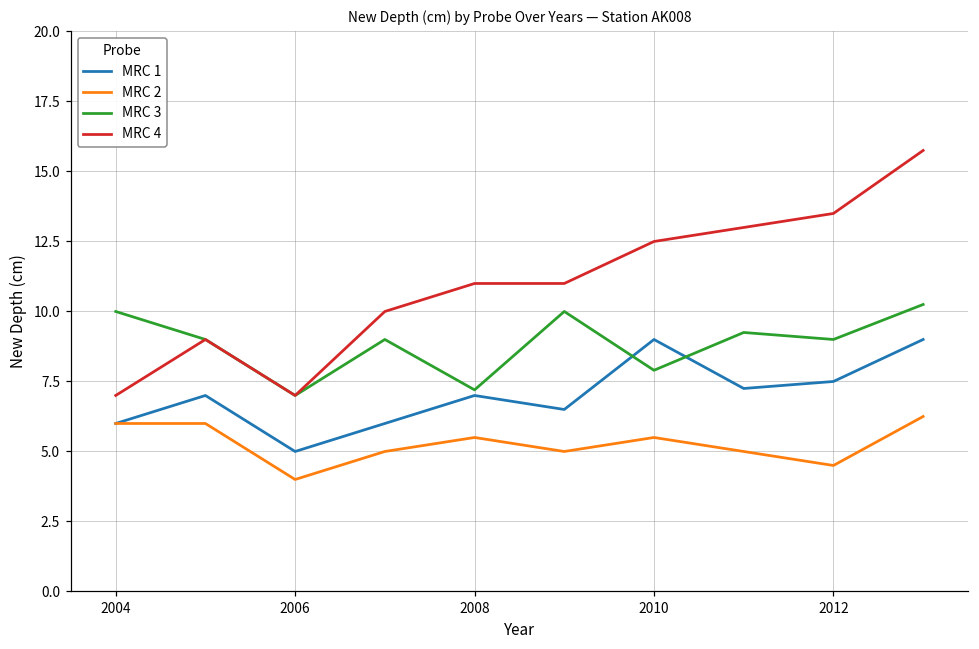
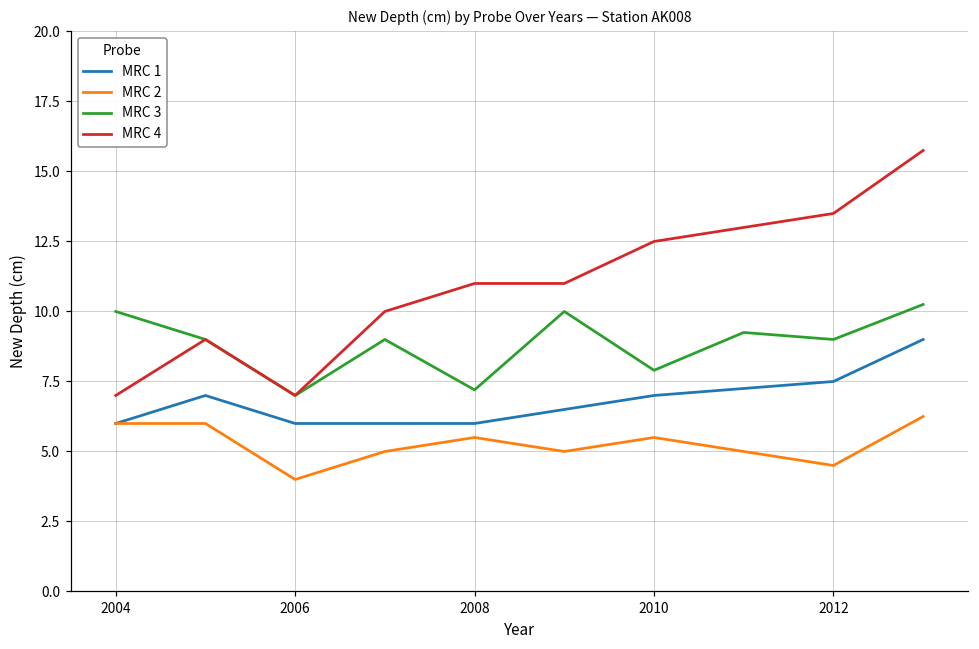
  {
    "MRC 1": {
-     "2006": 5,
-     "2008": 7,
-     "2010": 9,
+     "2006": 6,
+     "2008": 6,
+     "2010": 7,
      "2012": 7.5
    },
    "MRC 2": {
      "2006": 4,
      "2008": 5.5,
      "2010": 5.5,
      "2012": 4.5
    },
    "MRC 3": {
      "2004": 10,
      "2008": 7.2,
      "2010": 7.9,
      "2012": 9
    },
    "MRC 4": {
      "2004": 7,
      "2008": 11,
      "2010": 12.5,
      "2012": 13.5
    }
  }
